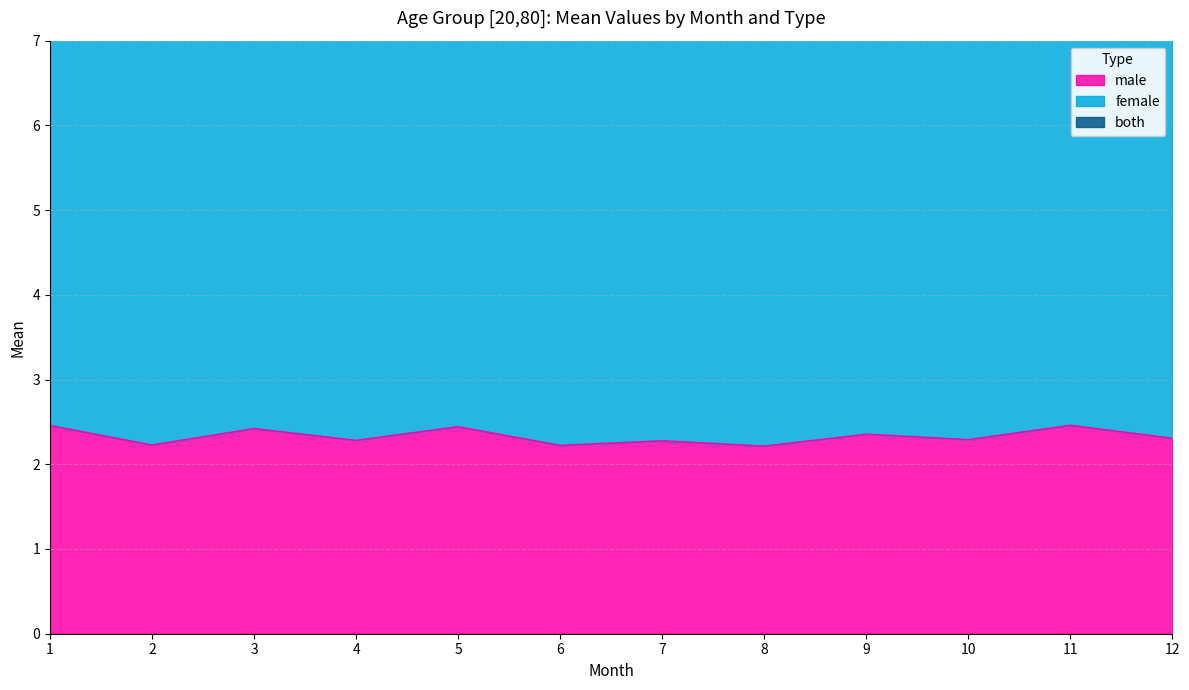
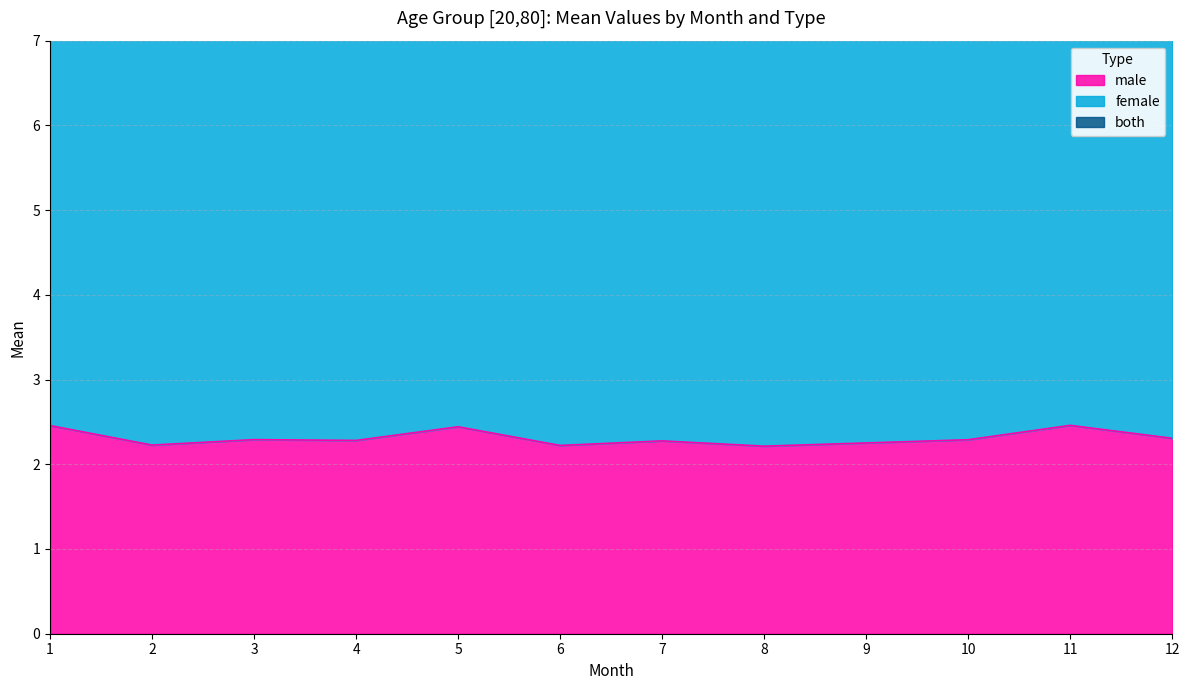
  {
    "male": {
      "1": 2.5,
      "2": 2.2,
-     "3": 2.4,
+     "3": 2.3,
      "4": 2.3,
      "5": 2.4,
      "6": 2.2,
      "7": 2.3,
      "8": 2.2,
-     "9": 2.4,
+     "9": 2.3,
      "10": 2.3,
      "11": 2.5,
      "12": 2.3
    }
  }
